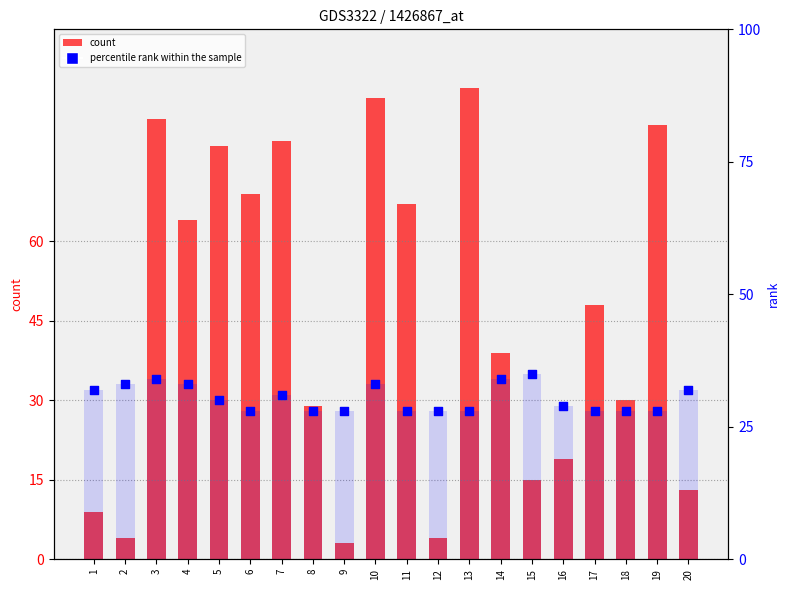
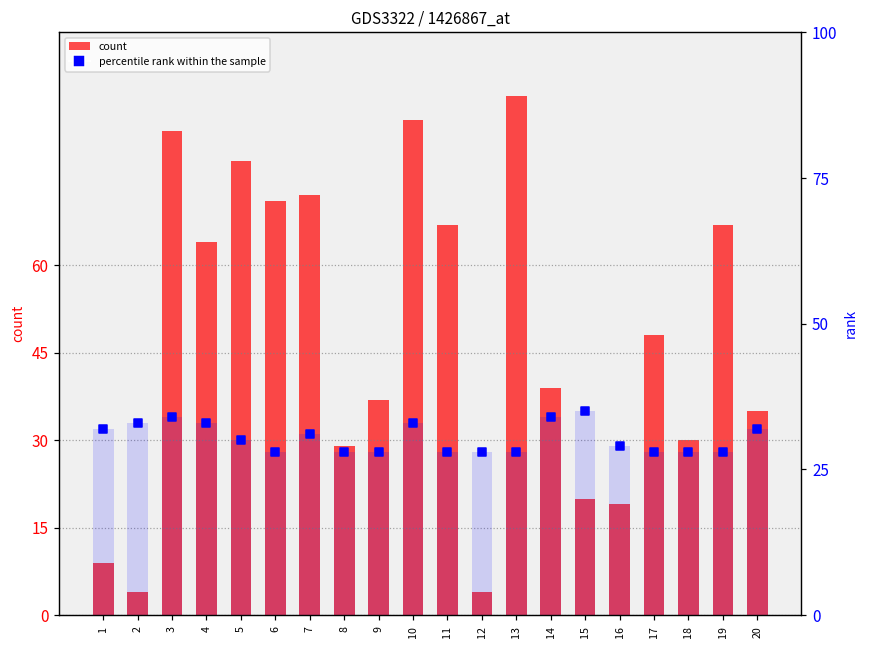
  {
    "count": {
      "1": 9,
      "2": 4,
      "3": 83,
      "4": 64,
      "5": 78,
-     "6": 69,
-     "7": 79,
+     "6": 71,
+     "7": 72,
      "8": 29,
-     "9": 3,
-     "10": 87,
+     "9": 37,
+     "10": 85,
      "11": 67,
      "12": 4,
      "13": 89,
      "14": 39,
-     "15": 15,
+     "15": 20,
      "16": 19,
      "17": 48,
      "18": 30,
-     "19": 82,
-     "20": 13
+     "19": 67,
+     "20": 35
    }
  }
